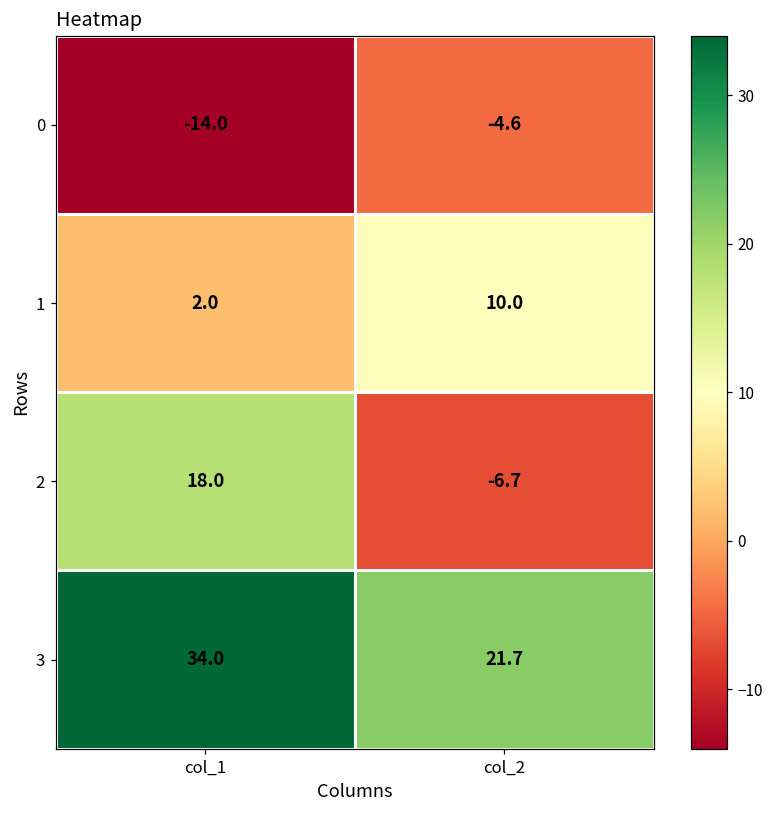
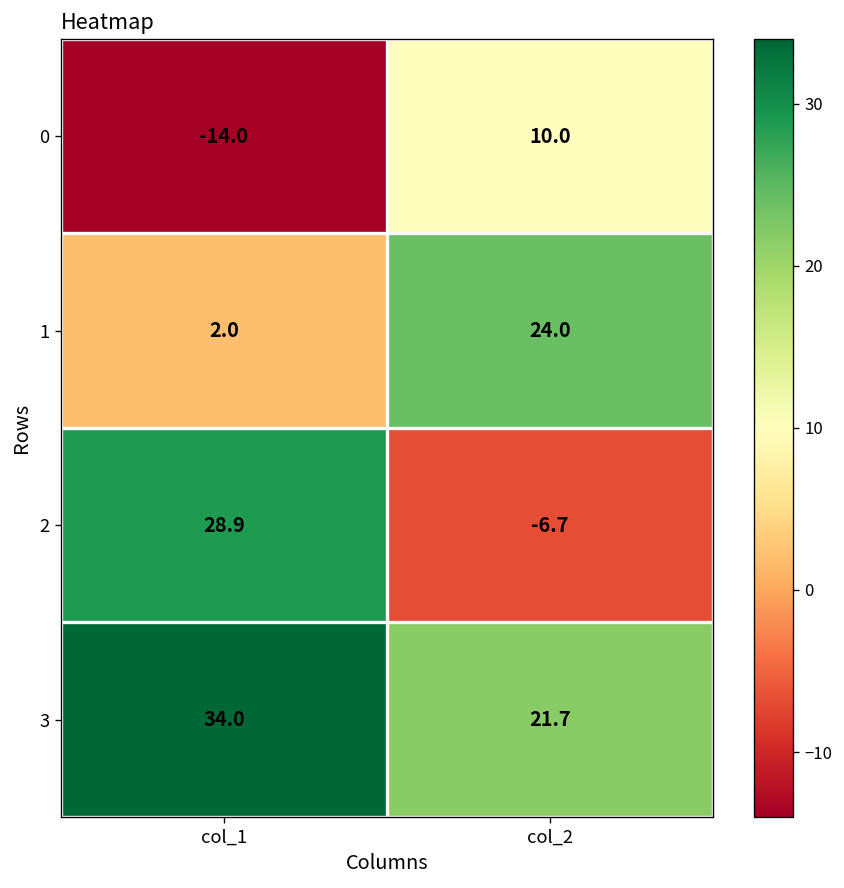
  {
    "0": {
      "col_1": -14.0,
-     "col_2": -4.6
+     "col_2": 10.0
    },
    "1": {
      "col_1": 2.0,
-     "col_2": 10.0
+     "col_2": 24.0
    },
    "2": {
-     "col_1": 18.0,
+     "col_1": 28.9,
      "col_2": -6.7
    },
    "3": {
      "col_1": 34.0,
      "col_2": 21.7
    }
  }
